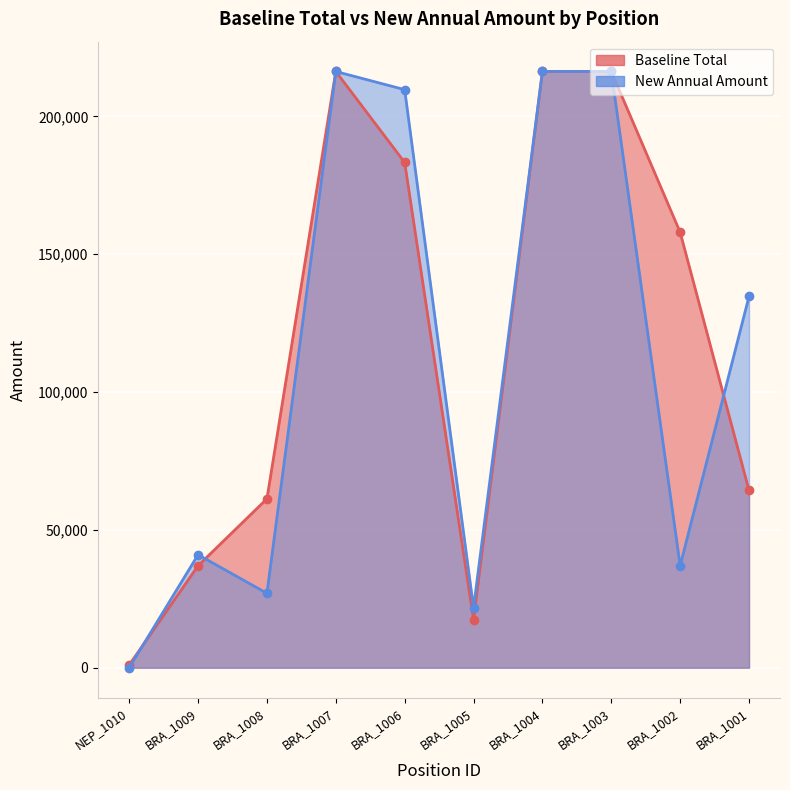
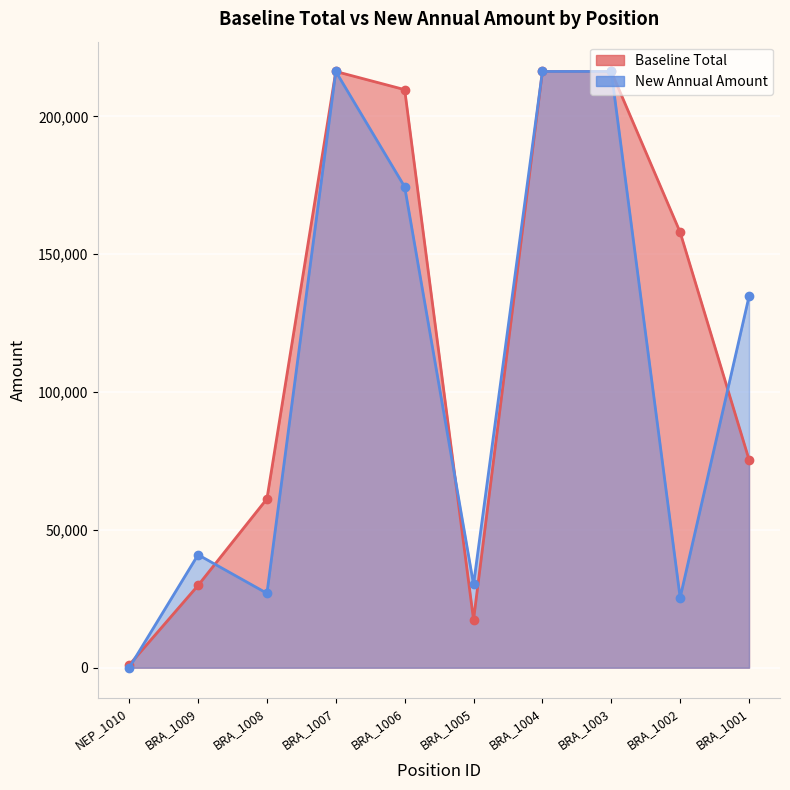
  {
    "Baseline Total": {
      "NEP_1010": "1,000",
-     "BRA_1009": "37,000",
+     "BRA_1009": "30,000",
      "BRA_1008": "61,000",
-     "BRA_1006": "183,000",
+     "BRA_1006": "210,000",
      "BRA_1005": "17,000",
      "BRA_1002": "158,000",
-     "BRA_1001": "64,000"
+     "BRA_1001": "75,000"
    },
    "New Annual Amount": {
      "NEP_1010": "0",
      "BRA_1009": "41,000",
      "BRA_1008": "27,000",
-     "BRA_1006": "210,000",
-     "BRA_1005": "22,000",
-     "BRA_1002": "37,000",
+     "BRA_1006": "174,000",
+     "BRA_1005": "30,000",
+     "BRA_1002": "25,000",
      "BRA_1001": "135,000"
    }
  }
